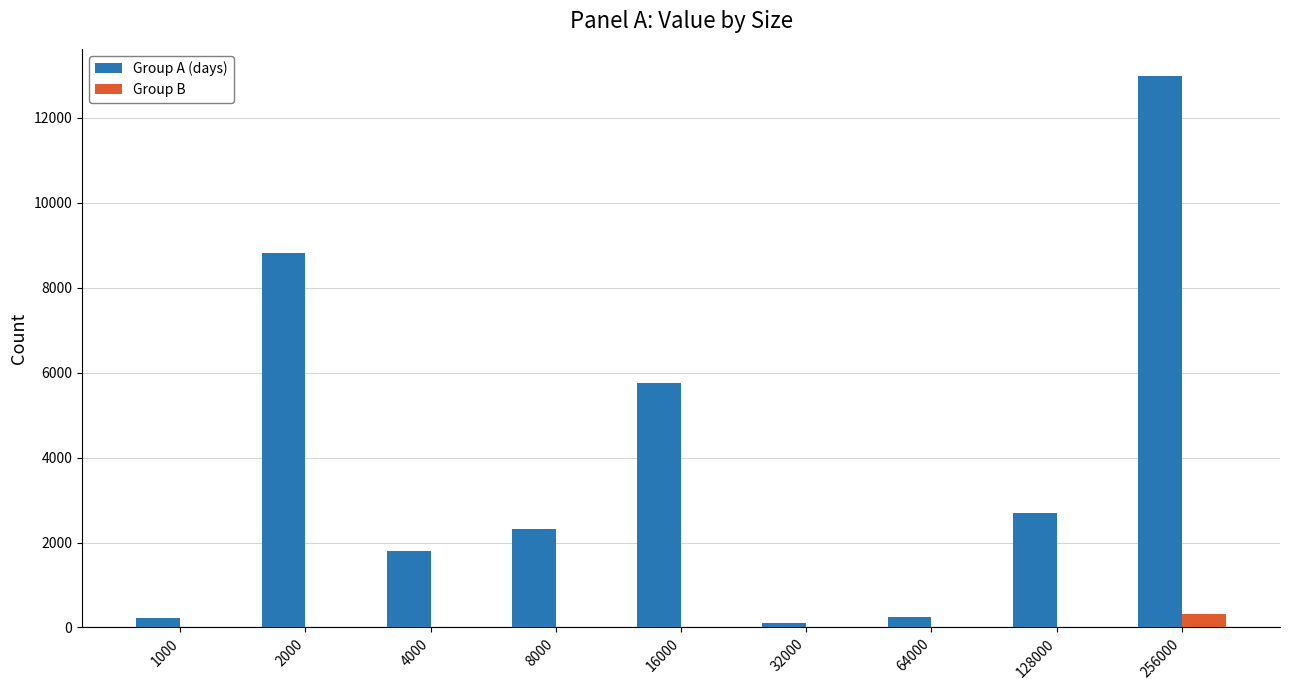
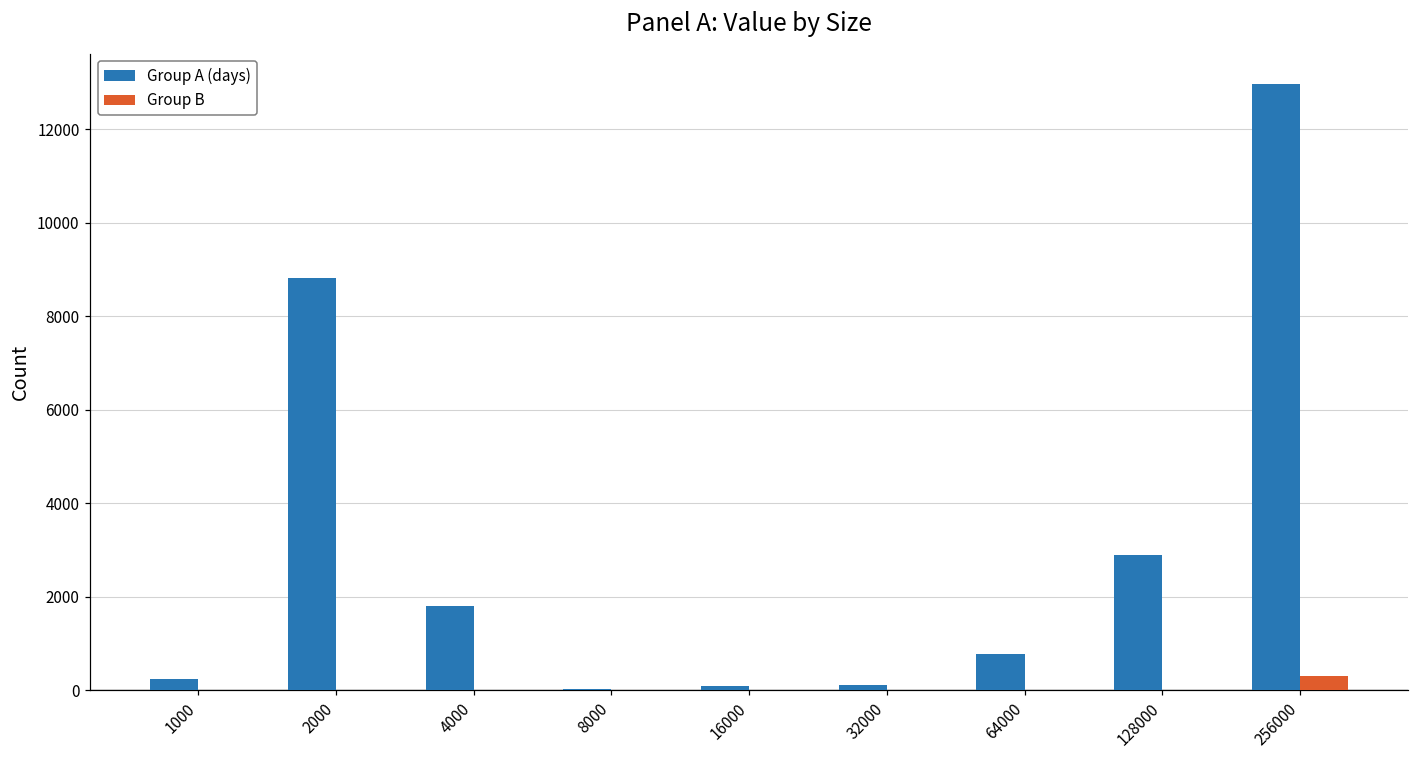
  {
    "Group A (days)": {
      "1000": 200,
      "2000": 8800,
      "4000": 1800,
-     "8000": 2300,
-     "16000": 5800,
+     "8000": 0,
+     "16000": 100,
      "32000": 100,
-     "64000": 200,
-     "128000": 2700,
+     "64000": 800,
+     "128000": 2900,
      "256000": 13000
    },
    "Group B": {
      "1000": 0,
      "2000": 0,
      "4000": 0,
      "8000": 0,
      "32000": 0,
      "256000": 300
    }
  }
